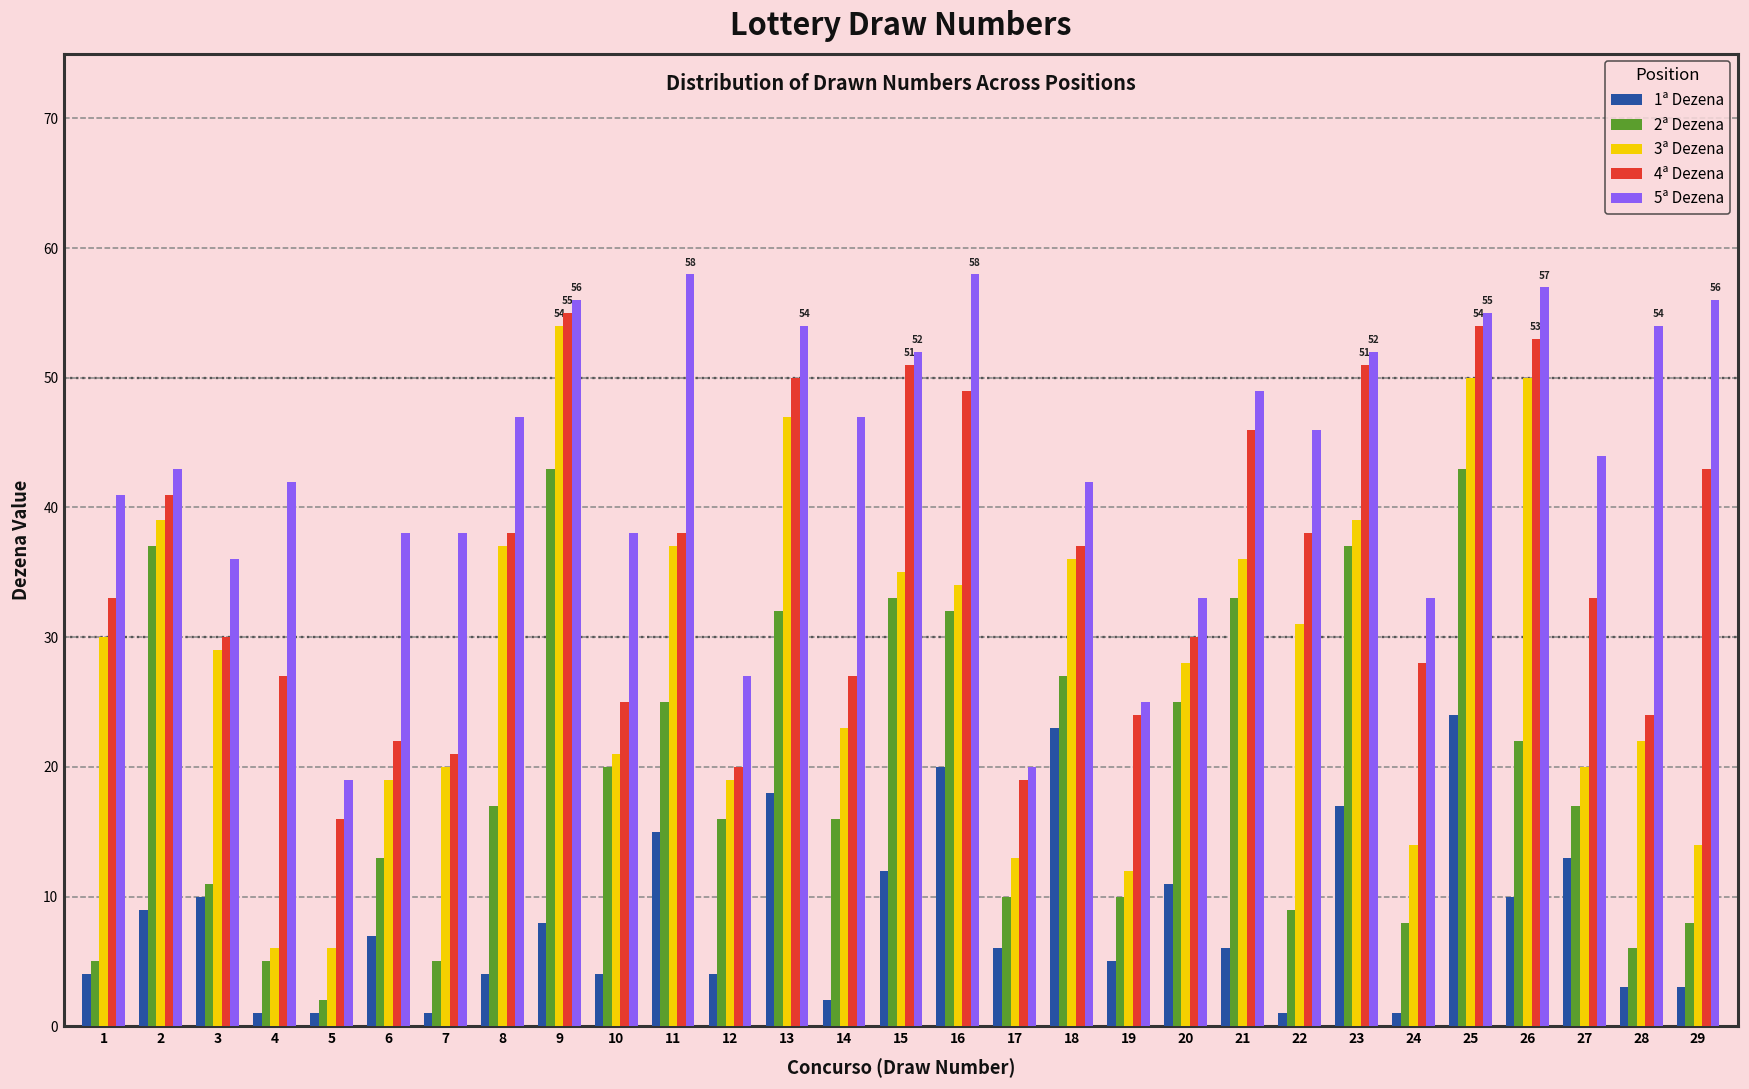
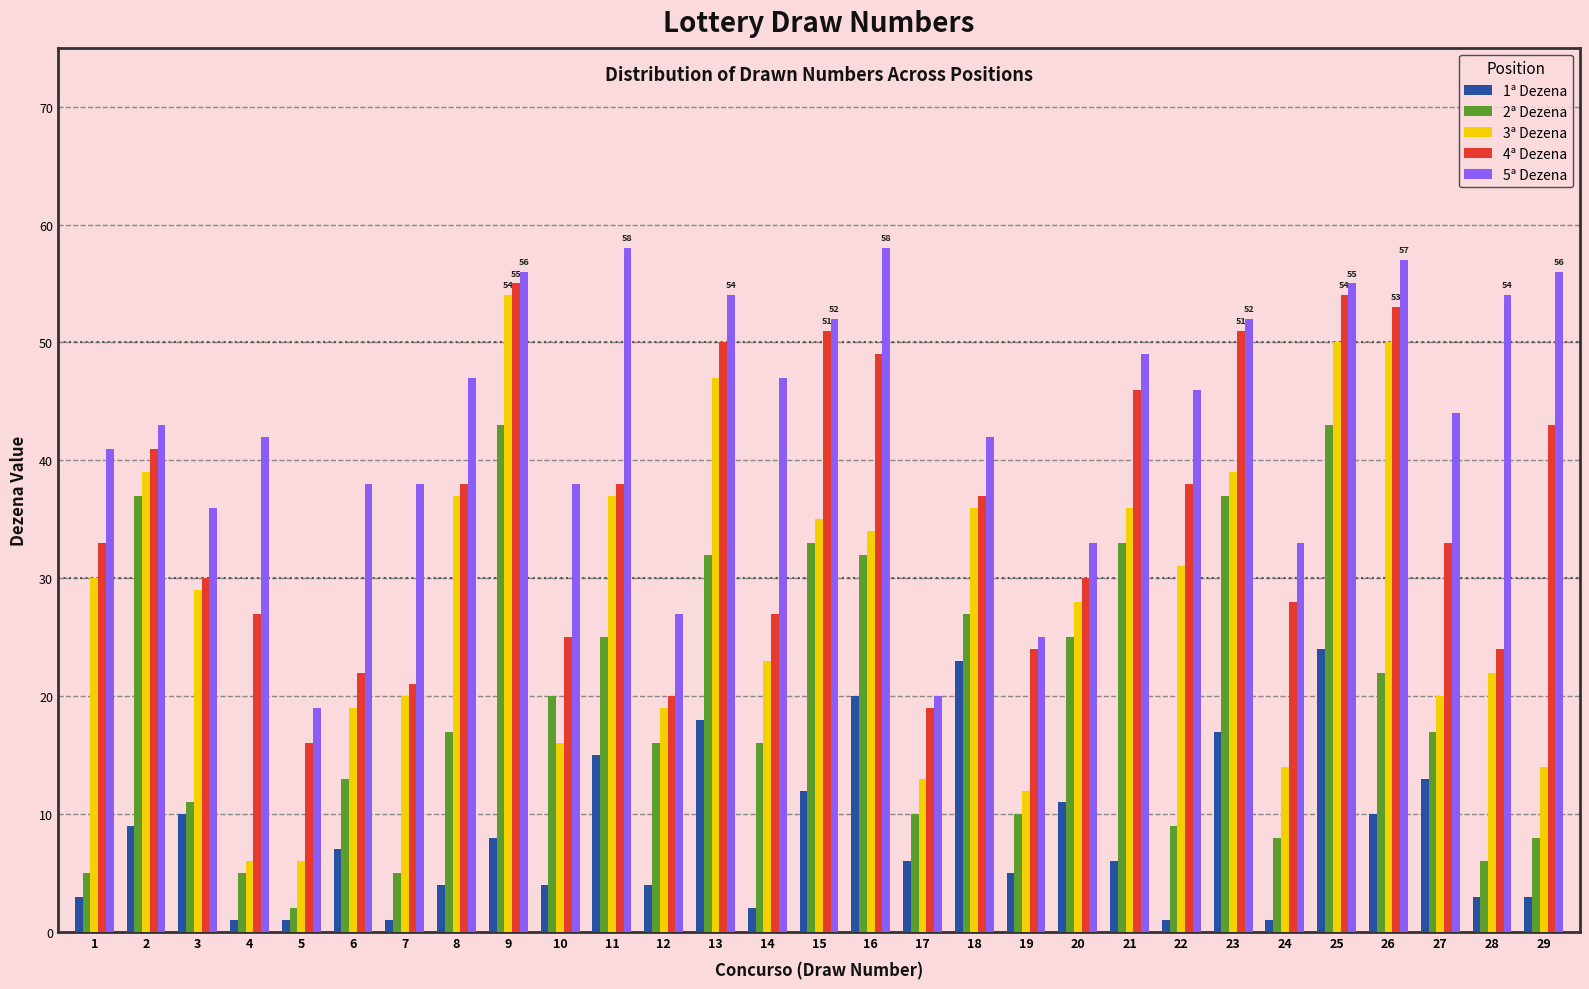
  {
    "1ª Dezena": {
-     "1": 4,
+     "1": 3,
      "2": 9,
      "3": 10,
      "4": 1,
      "5": 1,
      "6": 7,
      "7": 1,
      "8": 4,
      "9": 8,
      "10": 4,
      "11": 15,
      "12": 4,
      "13": 18,
      "14": 2,
      "15": 12,
      "16": 20,
      "17": 6,
      "18": 23,
      "19": 5,
      "20": 11,
      "21": 6,
      "22": 1,
      "23": 17,
      "24": 1,
      "25": 24,
      "26": 10,
      "27": 13,
      "28": 3,
      "29": 3
    },
    "2ª Dezena": {
      "1": 5,
      "2": 37,
      "3": 11,
      "4": 5,
      "5": 2,
      "6": 13,
      "7": 5,
      "8": 17,
      "9": 43,
      "10": 20,
      "11": 25,
      "12": 16,
      "13": 32,
      "14": 16,
      "15": 33,
      "16": 32,
      "17": 10,
      "18": 27,
      "19": 10,
      "20": 25,
      "21": 33,
      "22": 9,
      "23": 37,
      "24": 8,
      "25": 43,
      "26": 22,
      "27": 17,
      "28": 6,
      "29": 8
    },
    "3ª Dezena": {
      "1": 30,
      "2": 39,
      "3": 29,
      "4": 6,
      "5": 6,
      "6": 19,
      "7": 20,
      "8": 37,
-     "10": 21,
+     "10": 16,
      "11": 37,
      "12": 19,
      "13": 47,
      "14": 23,
      "15": 35,
      "16": 34,
      "17": 13,
      "18": 36,
      "19": 12,
      "20": 28,
      "21": 36,
      "22": 31,
      "23": 39,
      "24": 14,
      "25": 50,
      "26": 50,
      "27": 20,
      "28": 22,
      "29": 14
    },
    "4ª Dezena": {
      "9": 55,
      "15": 51,
      "23": 51,
      "25": 54,
      "26": 53
    },
    "5ª Dezena": {
      "9": 56,
      "11": 58,
      "13": 54,
      "15": 52,
      "16": 58,
      "23": 52,
      "25": 55,
      "26": 57,
      "28": 54,
      "29": 56
    }
  }
